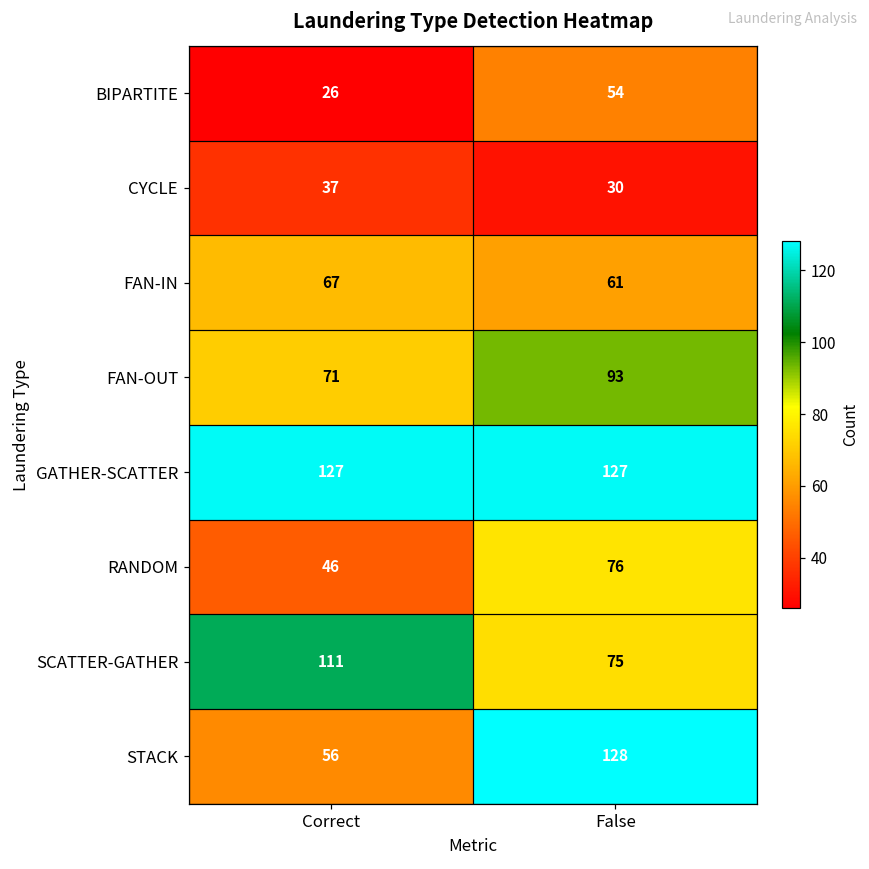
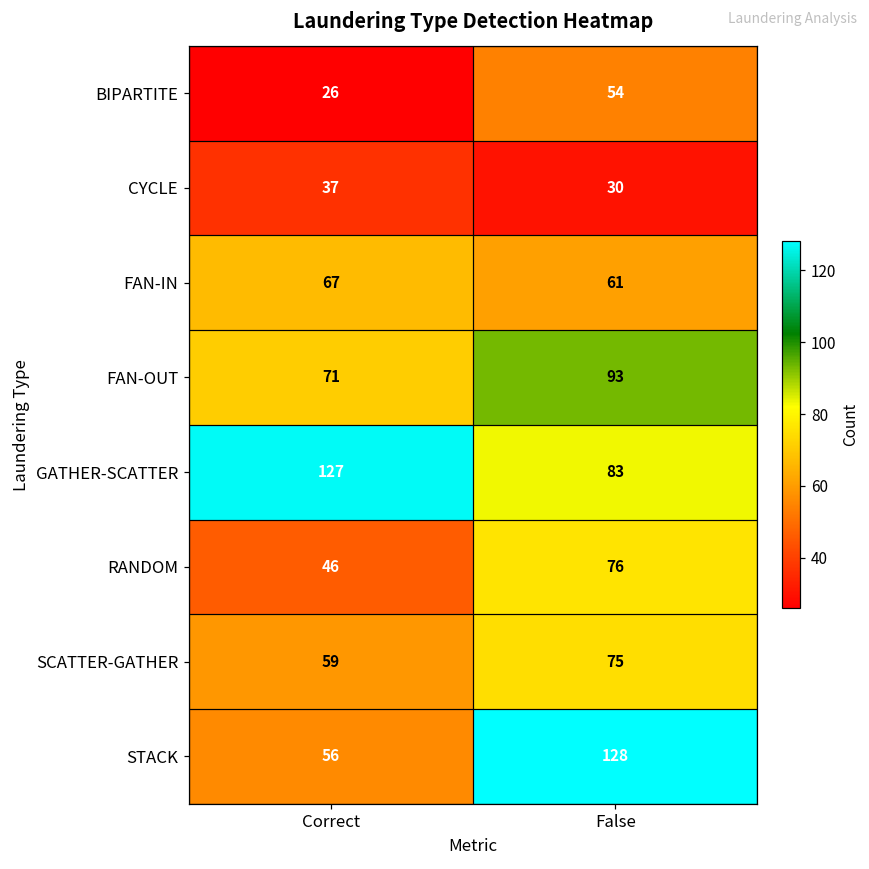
  {
    "BIPARTITE": {
      "Correct": 26,
      "False": 54
    },
    "CYCLE": {
      "Correct": 37,
      "False": 30
    },
    "FAN-IN": {
      "Correct": 67,
      "False": 61
    },
    "FAN-OUT": {
      "Correct": 71,
      "False": 93
    },
    "GATHER-SCATTER": {
      "Correct": 127,
-     "False": 127
+     "False": 83
    },
    "RANDOM": {
      "Correct": 46,
      "False": 76
    },
    "SCATTER-GATHER": {
-     "Correct": 111,
+     "Correct": 59,
      "False": 75
    },
    "STACK": {
      "Correct": 56,
      "False": 128
    }
  }
